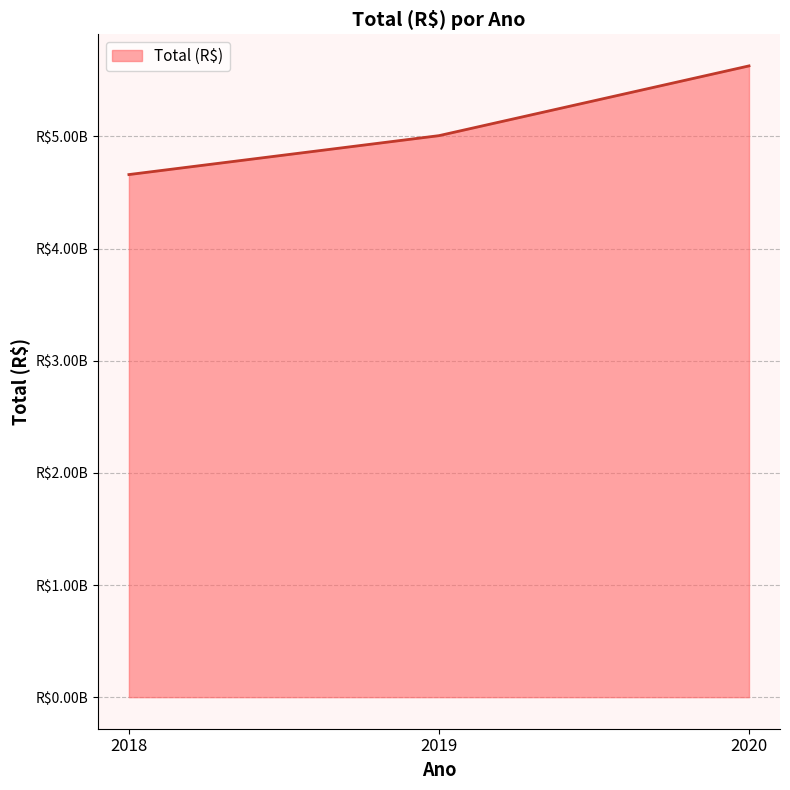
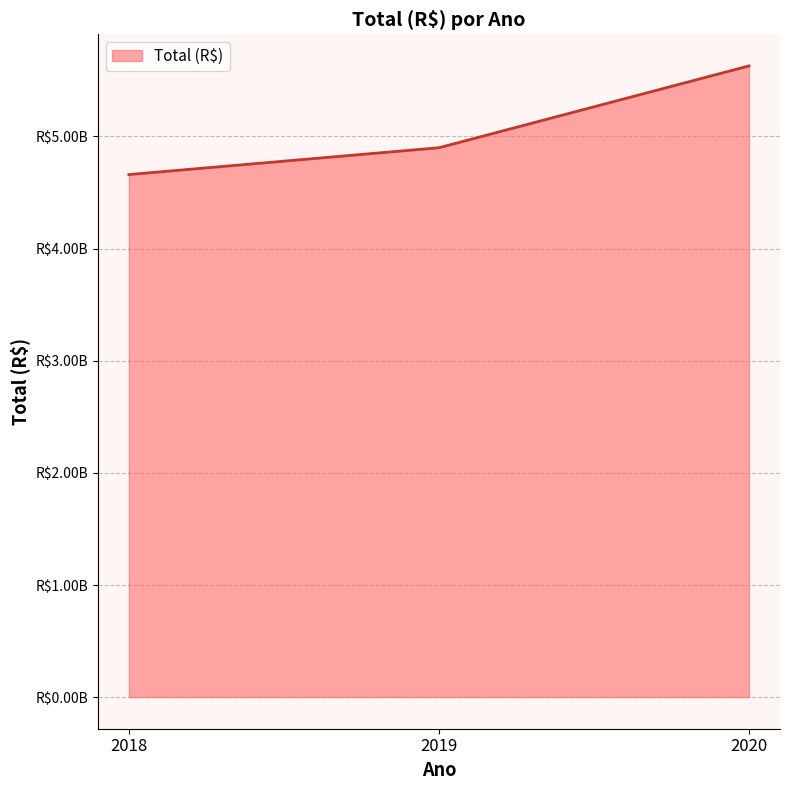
  {
    "2018": "R$4660000000",
-   "2019": "R$5010000000",
+   "2019": "R$4900000000",
    "2020": "R$5630000000"
  }
